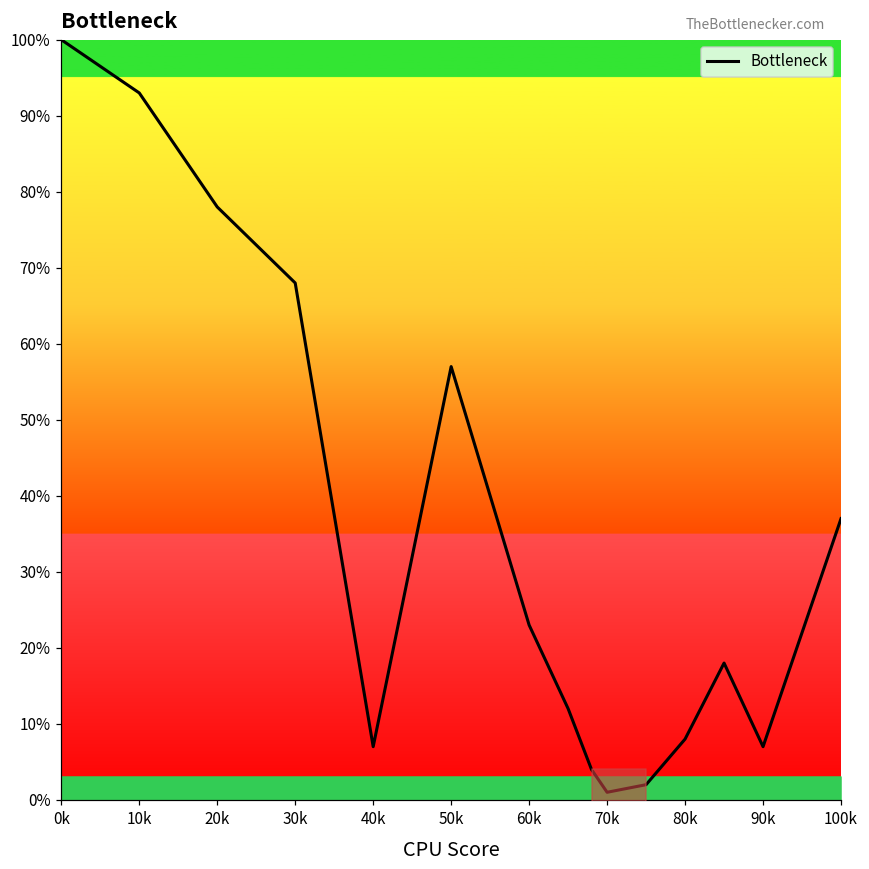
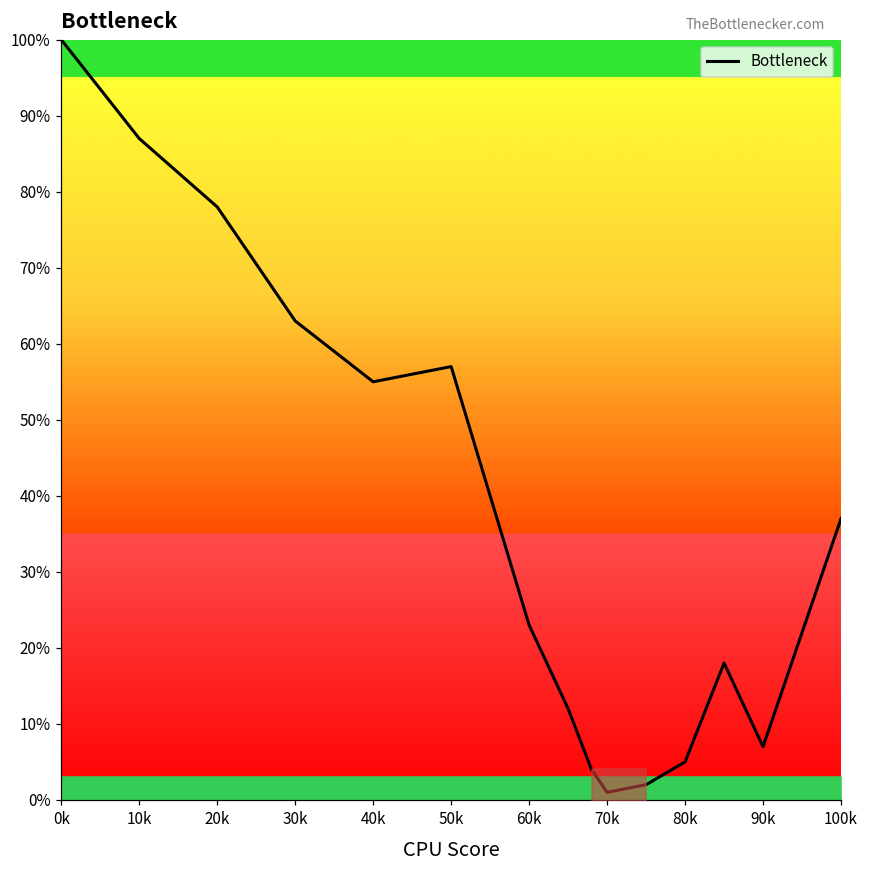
  {
    "Bottleneck": {
      "0k": "100%",
-     "10k": "93%",
+     "10k": "87%",
      "20k": "78%",
-     "30k": "68%",
-     "40k": "7%",
+     "30k": "63%",
+     "40k": "55%",
      "50k": "57%",
      "60k": "23%",
      "70k": "1%",
-     "80k": "8%",
+     "80k": "5%",
      "90k": "7%",
      "100k": "37%"
    }
  }
